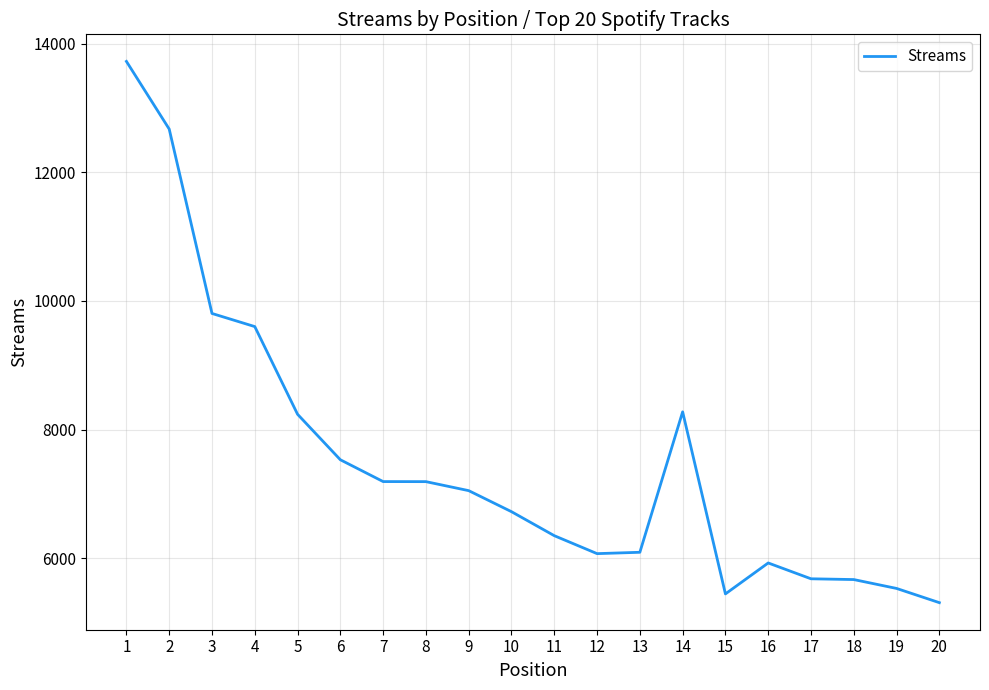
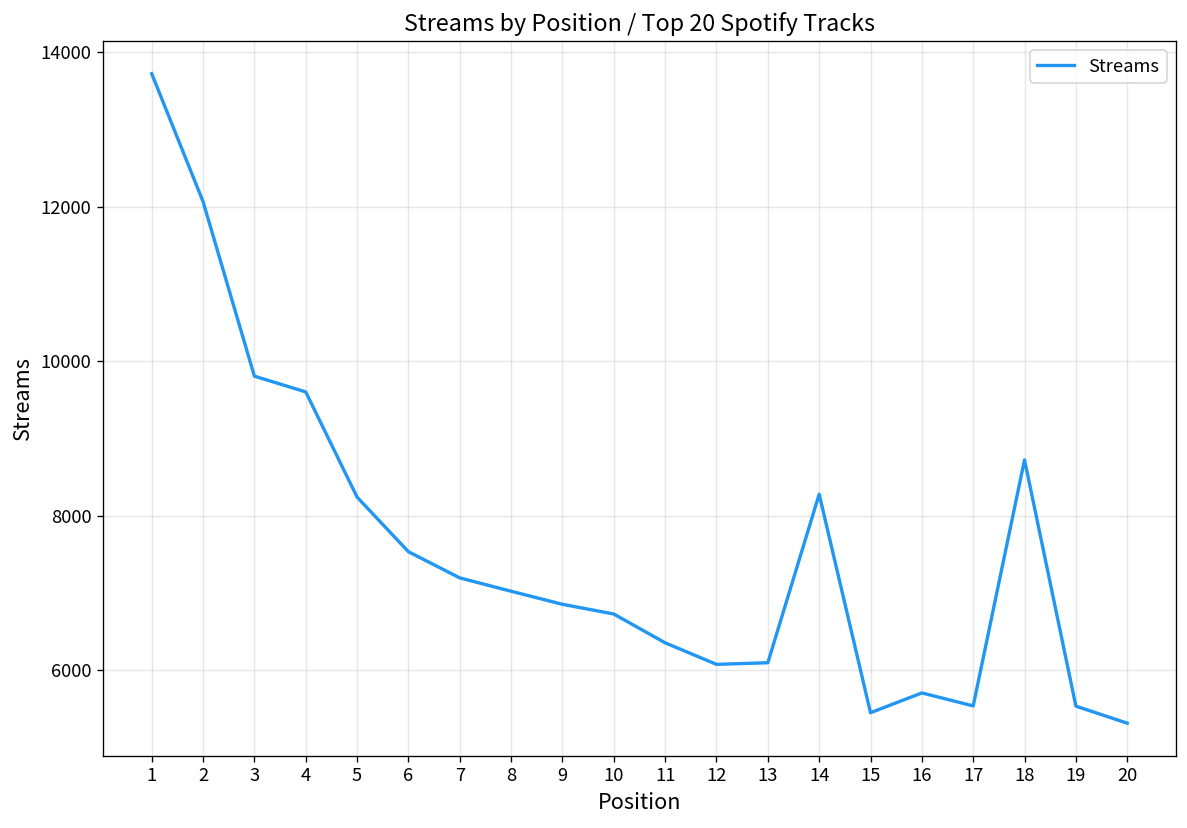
  {
    "1": 13700,
-   "2": 12700,
+   "2": 12100,
    "3": 9800,
    "4": 9600,
    "5": 8200,
    "6": 7500,
    "7": 7200,
-   "8": 7200,
-   "9": 7100,
+   "8": 7000,
+   "9": 6900,
    "10": 6700,
    "11": 6400,
    "12": 6100,
    "13": 6100,
    "14": 8300,
    "15": 5400,
-   "16": 5900,
-   "17": 5700,
-   "18": 5700,
+   "16": 5700,
+   "17": 5500,
+   "18": 8700,
    "19": 5500,
    "20": 5300
  }
